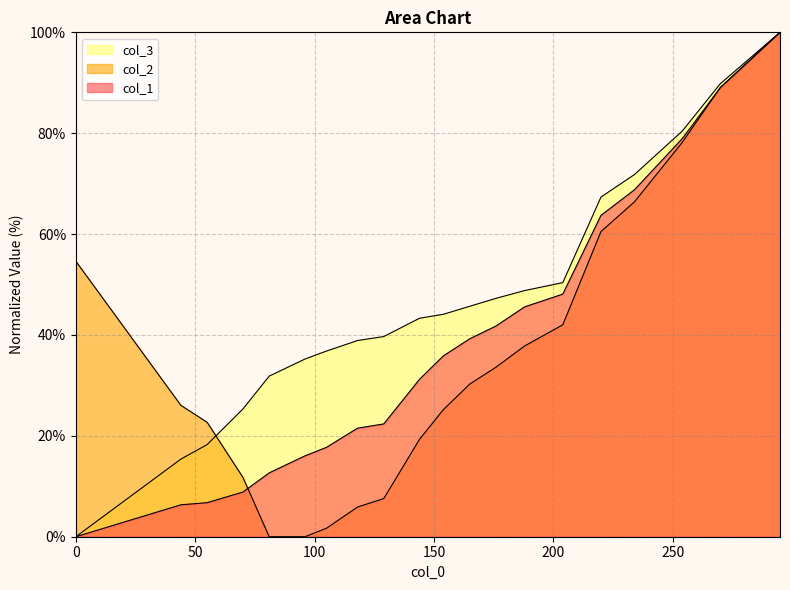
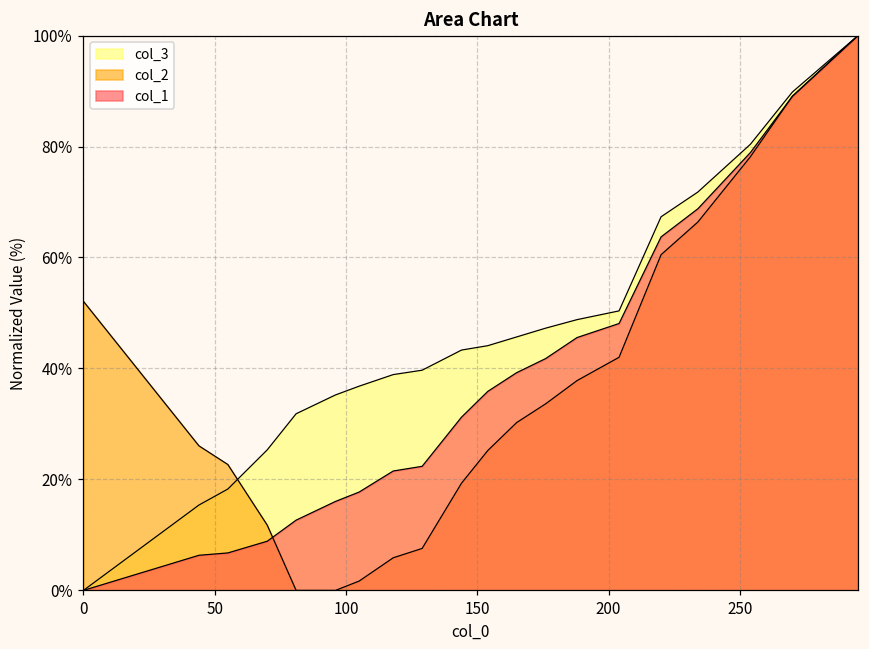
  {
    "col_2": {
-     "0": "55%"
+     "0": "52%"
    }
  }
